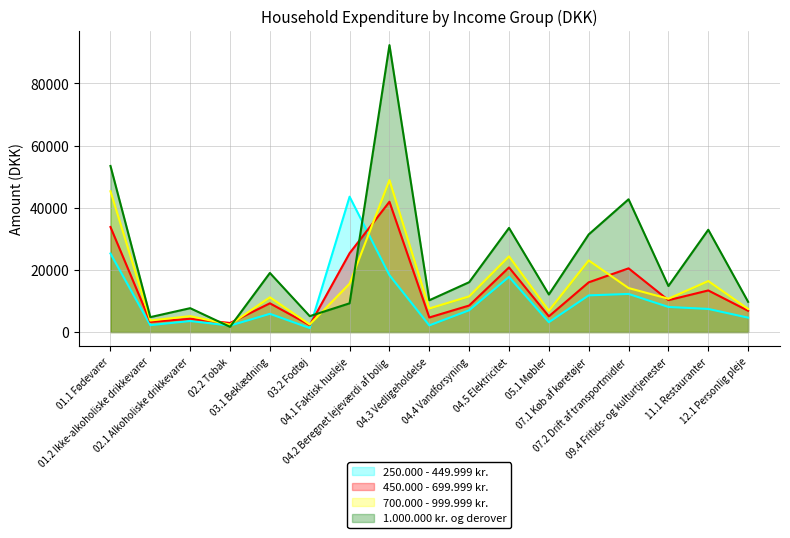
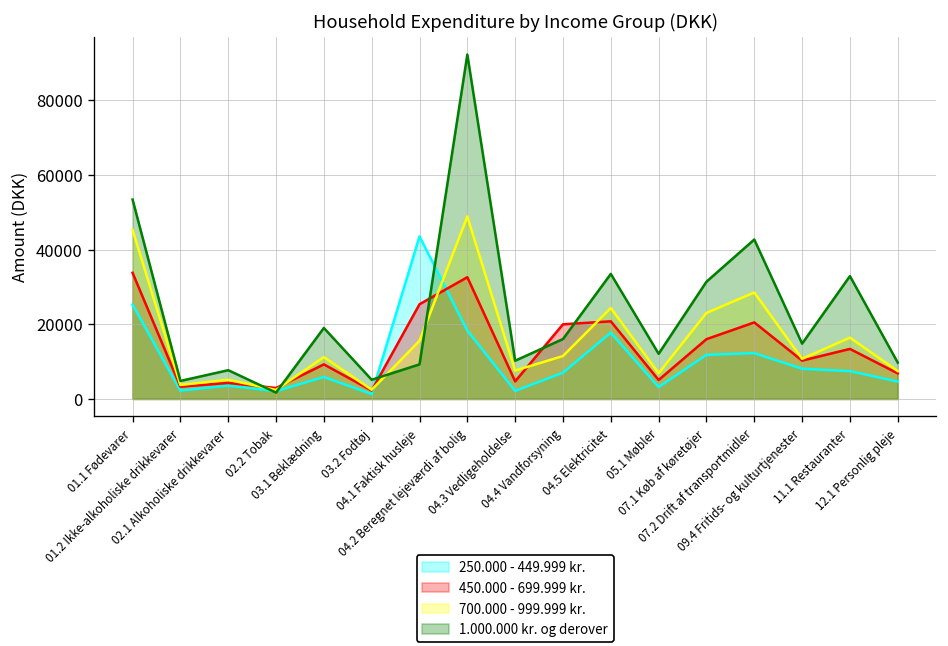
  {
    "250.000 - 449.999 kr.": {
      "01.1 Fødevarer": 25000,
      "01.2 Ikke-alkoholiske drikkevarer": 2000,
      "03.1 Beklædning": 6000,
      "03.2 Fodtøj": 1000,
      "04.1 Faktisk husleje": 44000,
      "04.2 Beregnet lejeværdi af bolig": 18000,
      "04.3 Vedligeholdelse": 2000,
      "04.4 Vandforsyning": 7000,
      "04.5 Elektricitet": 18000,
      "05.1 Møbler": 3000,
      "07.1 Køb af køretøjer": 12000,
      "07.2 Drift af transportmidler": 12000,
      "09.4 Fritids- og kulturtjenester": 8000,
      "11.1 Restauranter": 7000,
      "12.1 Personlig pleje": 5000
    },
    "450.000 - 699.999 kr.": {
      "01.1 Fødevarer": 34000,
      "03.1 Beklædning": 9000,
      "04.1 Faktisk husleje": 25000,
-     "04.2 Beregnet lejeværdi af bolig": 42000,
+     "04.2 Beregnet lejeværdi af bolig": 33000,
      "04.3 Vedligeholdelse": 5000,
-     "04.4 Vandforsyning": 9000,
+     "04.4 Vandforsyning": 20000,
      "04.5 Elektricitet": 21000,
      "05.1 Møbler": 5000,
      "07.1 Køb af køretøjer": 16000,
      "07.2 Drift af transportmidler": 20000,
      "11.1 Restauranter": 13000
    },
    "700.000 - 999.999 kr.": {
      "01.1 Fødevarer": 45000,
      "02.1 Alkoholiske drikkevarer": 5000,
      "03.1 Beklædning": 11000,
      "04.1 Faktisk husleje": 16000,
      "04.2 Beregnet lejeværdi af bolig": 49000,
      "04.3 Vedligeholdelse": 8000,
      "04.4 Vandforsyning": 11000,
      "04.5 Elektricitet": 24000,
      "05.1 Møbler": 7000,
      "07.1 Køb af køretøjer": 23000,
-     "07.2 Drift af transportmidler": 14000,
+     "07.2 Drift af transportmidler": 29000,
      "11.1 Restauranter": 16000
    },
    "1.000.000 kr. og derover": {
      "01.1 Fødevarer": 53000,
      "01.2 Ikke-alkoholiske drikkevarer": 5000,
      "02.1 Alkoholiske drikkevarer": 8000,
      "03.1 Beklædning": 19000,
      "03.2 Fodtøj": 5000,
      "04.1 Faktisk husleje": 9000,
      "04.2 Beregnet lejeværdi af bolig": 92000,
      "04.3 Vedligeholdelse": 10000,
      "04.4 Vandforsyning": 16000,
      "04.5 Elektricitet": 34000,
      "05.1 Møbler": 12000,
      "07.1 Køb af køretøjer": 31000,
      "07.2 Drift af transportmidler": 43000,
      "09.4 Fritids- og kulturtjenester": 15000,
      "11.1 Restauranter": 33000,
      "12.1 Personlig pleje": 10000
    }
  }
